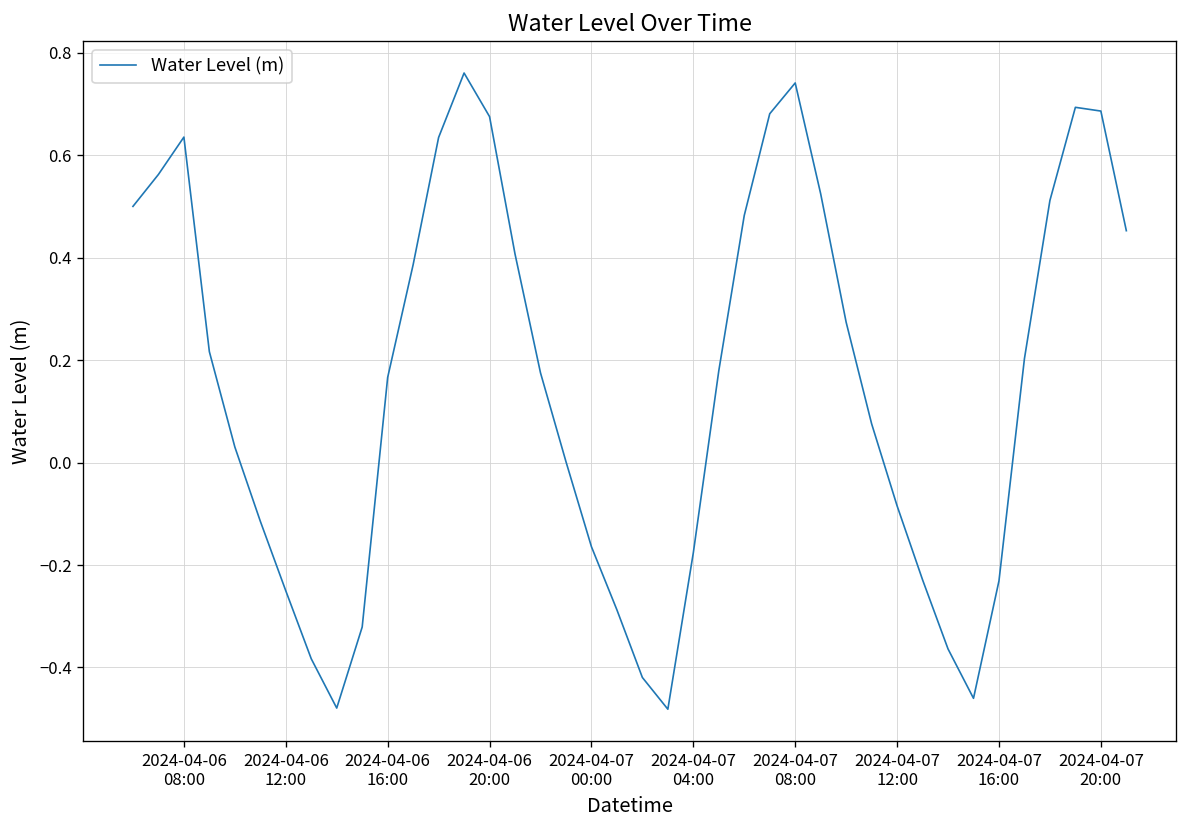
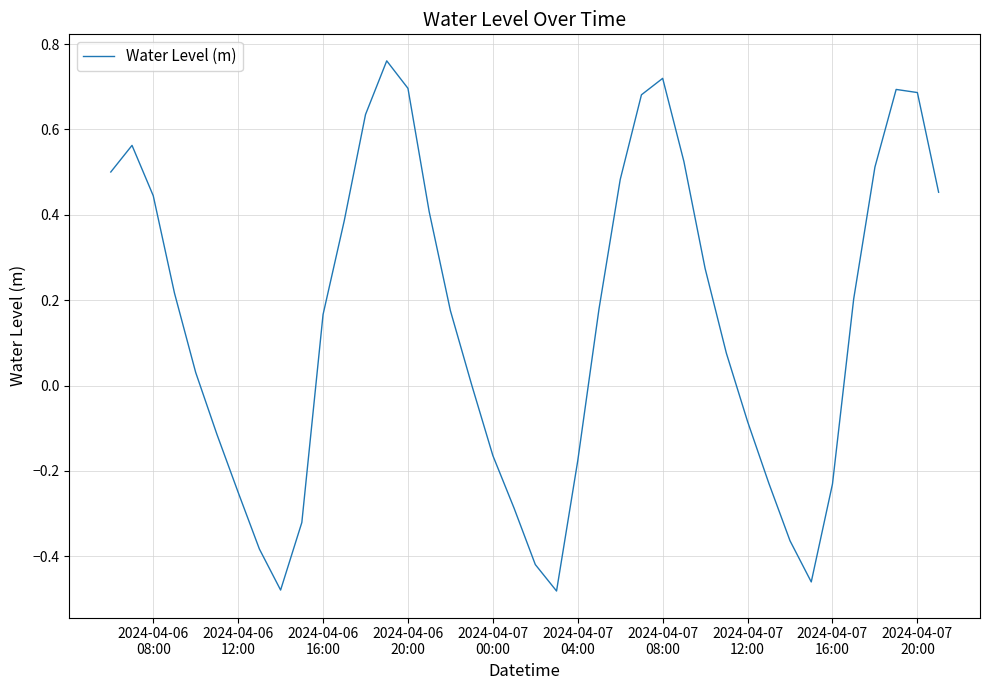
  {
-   "2024-04-06 08:00": 0.64,
+   "2024-04-06 08:00": 0.44,
    "2024-04-06 12:00": -0.25,
    "2024-04-06 16:00": 0.17,
-   "2024-04-06 20:00": 0.68,
+   "2024-04-06 20:00": 0.70,
    "2024-04-07 00:00": -0.16,
    "2024-04-07 04:00": -0.18,
-   "2024-04-07 08:00": 0.74,
+   "2024-04-07 08:00": 0.72,
    "2024-04-07 12:00": -0.08,
    "2024-04-07 16:00": -0.23,
    "2024-04-07 20:00": 0.69
  }
